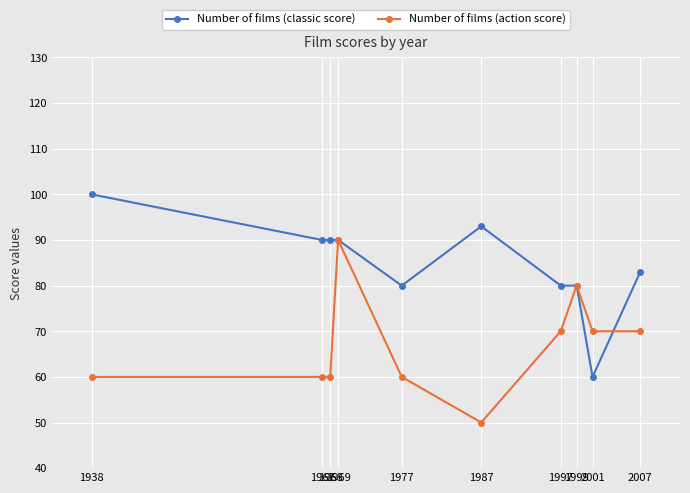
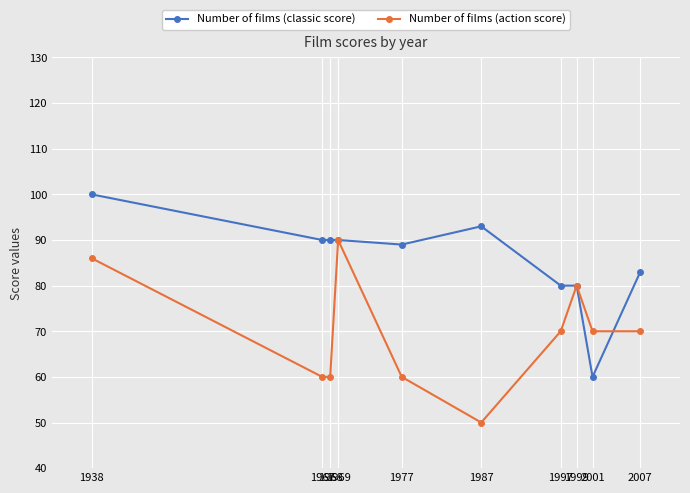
  {
    "Number of films (classic score)": {
      "1938": 100,
-     "1977": 80,
+     "1977": 89,
      "1987": 93,
      "2007": 83
    },
    "Number of films (action score)": {
-     "1938": 60,
+     "1938": 86,
      "1977": 60,
      "1987": 50,
      "2007": 70
    }
  }
